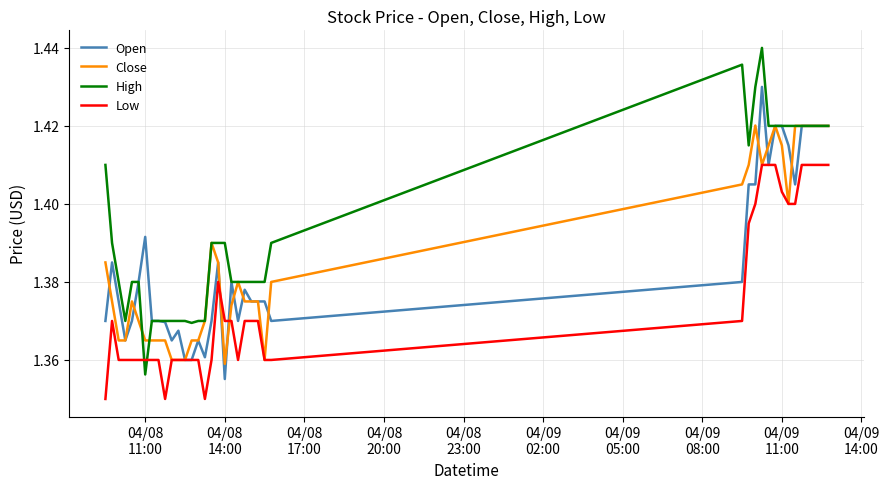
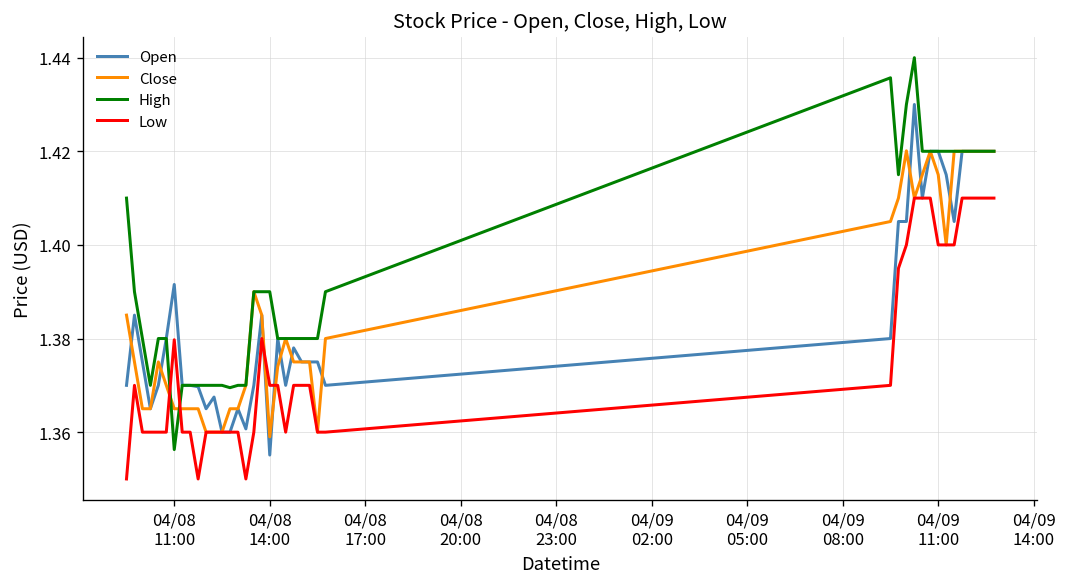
  {
    "Open": {
      "04/08 11:00": 1.392,
      "04/08 14:00": 1.355
    },
    "Close": {
      "04/08 11:00": 1.365,
      "04/08 14:00": 1.359,
      "04/09 11:00": 1.415
    },
    "High": {
      "04/08 11:00": 1.356,
      "04/08 14:00": 1.390
    },
    "Low": {
-     "04/08 11:00": 1.360,
+     "04/08 11:00": 1.380,
      "04/08 14:00": 1.370,
-     "04/09 11:00": 1.403
+     "04/09 11:00": 1.400
    }
  }
